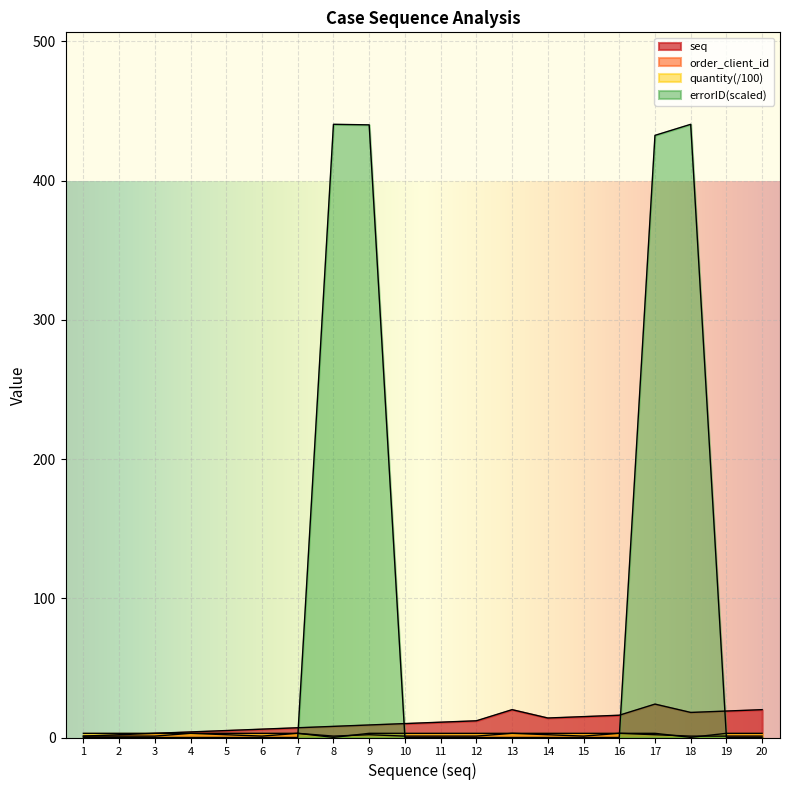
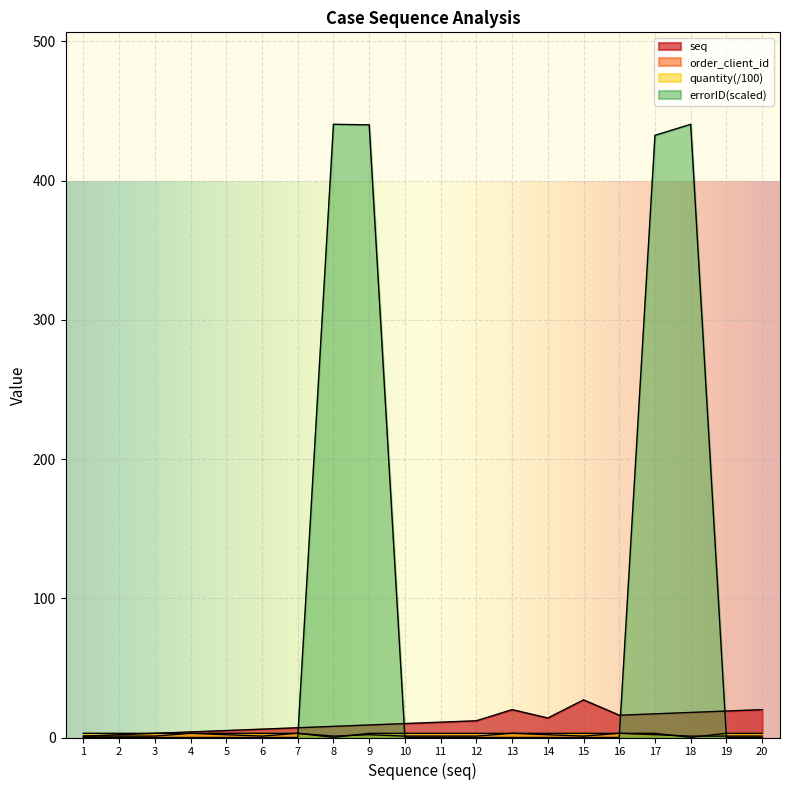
  {
    "seq": {
      "5": 5,
      "6": 6,
      "7": 7,
      "8": 8,
      "9": 9,
      "10": 10,
      "11": 11,
      "12": 12,
      "13": 20,
      "14": 14,
-     "15": 15,
+     "15": 27,
      "16": 16,
-     "17": 24,
+     "17": 17,
      "18": 18,
      "19": 19,
      "20": 20
    },
    "quantity(/100)": {
      "1": 3,
      "6": 3,
      "10": 3,
      "11": 3,
      "12": 3,
      "15": 3,
      "19": 3,
      "20": 3
    },
    "errorID(scaled)": {
      "4": 0,
      "5": 0,
      "7": 0,
      "8": 440,
      "9": 440,
      "13": 0,
      "14": 0,
      "16": 0,
      "17": 432,
      "18": 440
    }
  }
